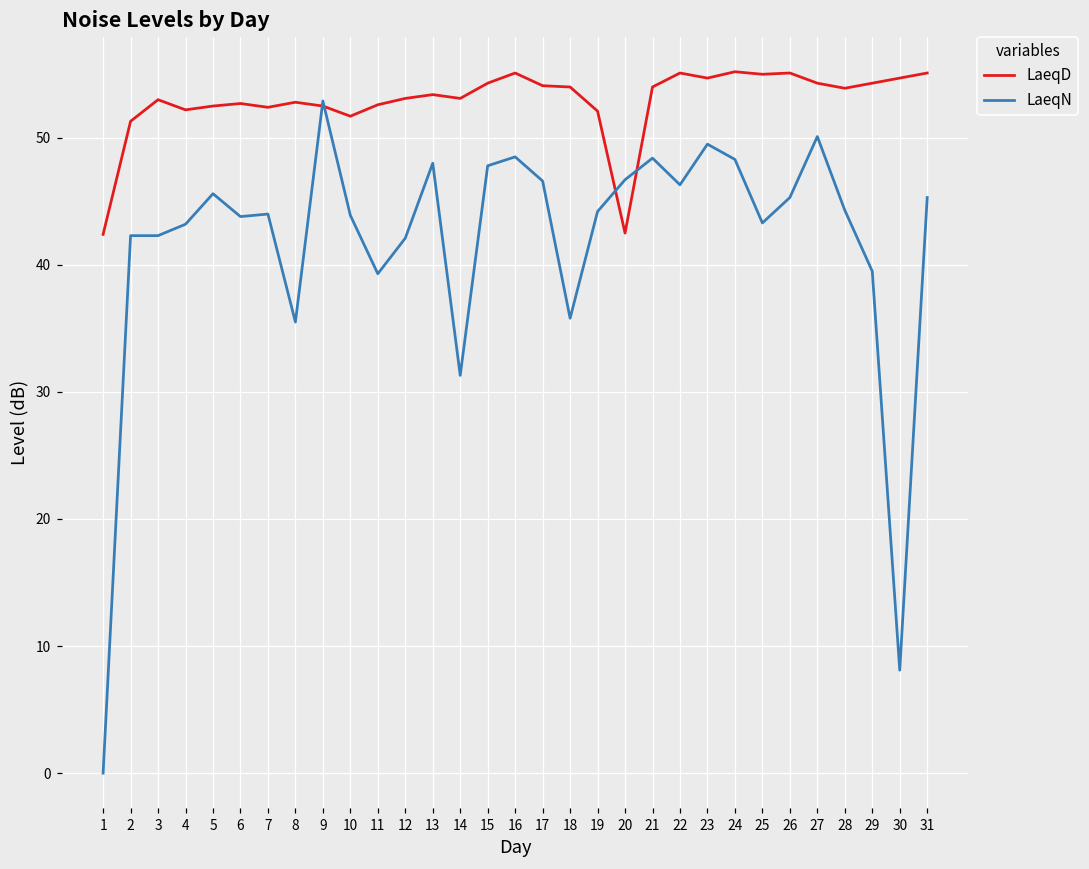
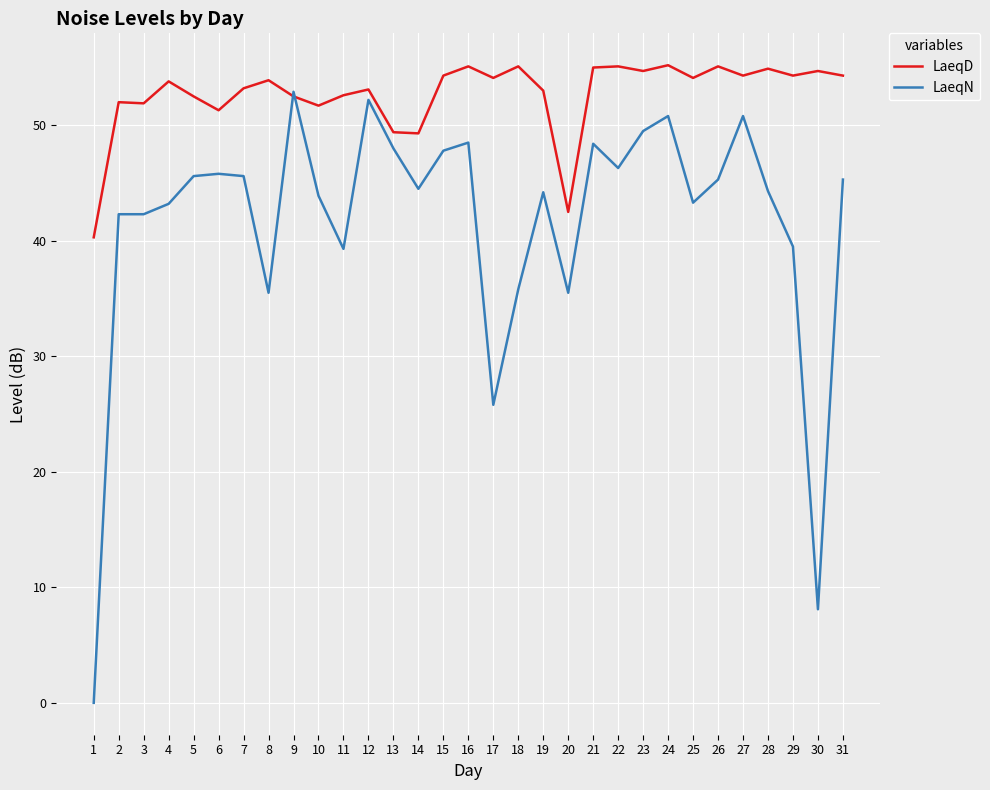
  {
    "LaeqD": {
-     "1": 42.4,
-     "2": 51.3,
-     "3": 53.0,
-     "4": 52.2,
+     "1": 40.3,
+     "2": 52.0,
+     "3": 51.9,
+     "4": 53.8,
      "5": 52.5,
-     "6": 52.7,
-     "7": 52.4,
-     "8": 52.8,
+     "6": 51.3,
+     "7": 53.2,
+     "8": 53.9,
      "9": 52.5,
      "10": 51.7,
      "11": 52.6,
      "12": 53.1,
-     "13": 53.4,
-     "14": 53.1,
+     "13": 49.4,
+     "14": 49.3,
      "15": 54.3,
      "16": 55.1,
      "17": 54.1,
-     "18": 54.0,
-     "19": 52.1,
+     "18": 55.1,
+     "19": 53.0,
      "20": 42.5,
-     "21": 54,
+     "21": 55,
      "22": 55.1,
      "23": 54.7,
      "24": 55.2,
-     "25": 55.0,
+     "25": 54.1,
      "26": 55.1,
      "27": 54.3,
-     "28": 53.9,
+     "28": 54.9,
      "29": 54.3,
      "30": 54.7,
-     "31": 55.1
+     "31": 54.3
    },
    "LaeqN": {
      "1": 0.0,
      "2": 42.3,
      "3": 42.3,
      "4": 43.2,
      "5": 45.6,
-     "6": 43.8,
-     "7": 44.0,
+     "6": 45.8,
+     "7": 45.6,
      "8": 35.5,
      "9": 52.9,
      "10": 43.9,
      "11": 39.3,
-     "12": 42.1,
+     "12": 52.2,
      "13": 48.0,
-     "14": 31.3,
+     "14": 44.5,
      "15": 47.8,
      "16": 48.5,
-     "17": 46.6,
+     "17": 25.8,
      "18": 35.8,
      "19": 44.2,
-     "20": 46.7,
+     "20": 35.5,
      "21": 48.4,
      "22": 46.3,
      "23": 49.5,
-     "24": 48.3,
+     "24": 50.8,
      "25": 43.3,
      "26": 45.3,
-     "27": 50.1,
+     "27": 50.8,
      "28": 44.3,
      "29": 39.5,
      "30": 8.1,
      "31": 45.3
    }
  }
